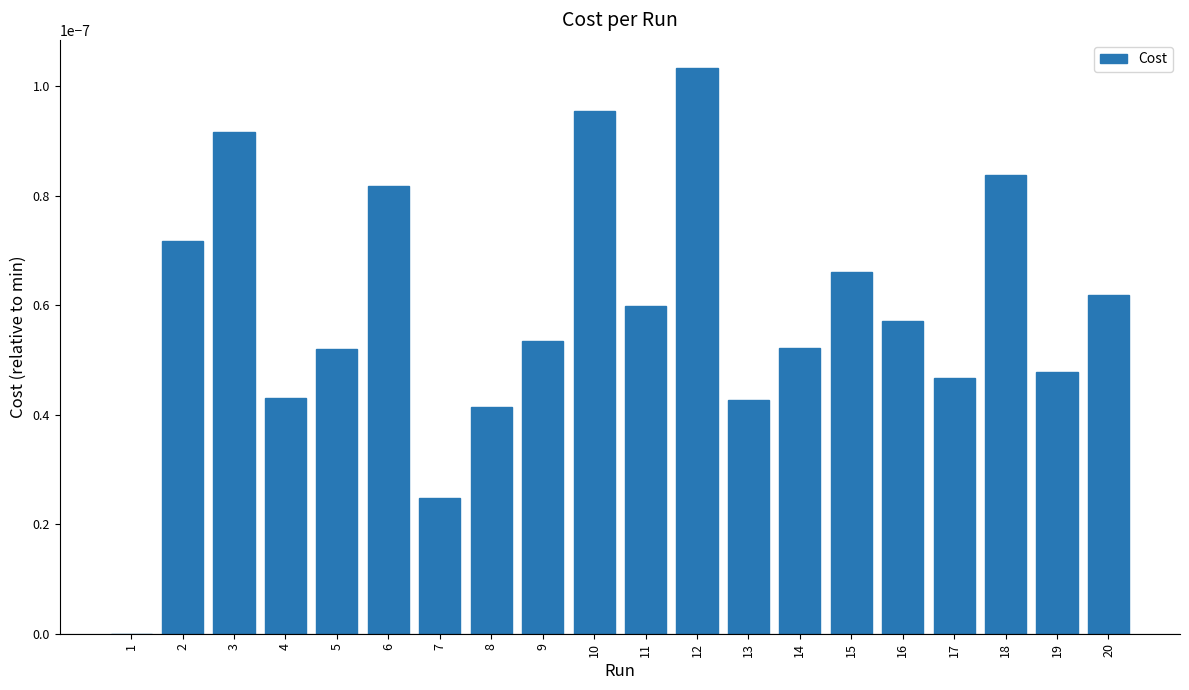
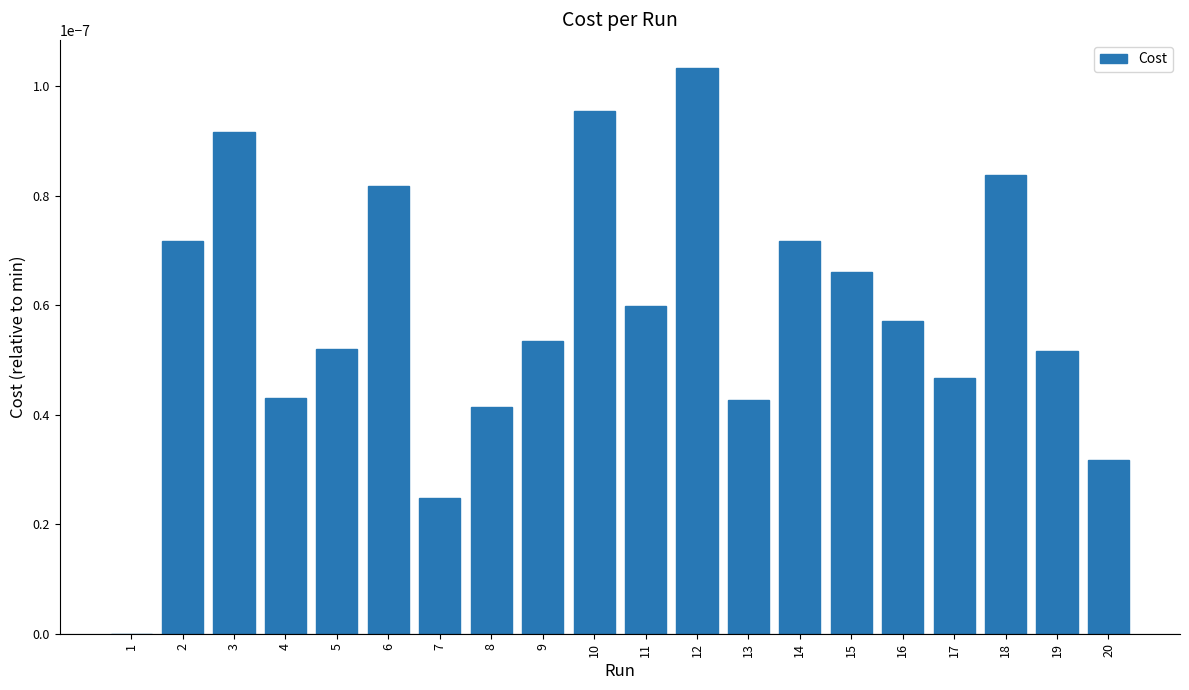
  {
    "1": 0.000000000,
    "2": 0.000000072,
    "3": 0.000000092,
    "4": 0.000000043,
    "5": 0.000000052,
    "6": 0.000000082,
    "7": 0.000000025,
    "8": 0.000000042,
    "9": 0.000000053,
    "10": 0.000000095,
    "11": 0.000000060,
    "12": 0.000000103,
    "13": 0.000000043,
-   "14": 0.000000052,
+   "14": 0.000000072,
    "15": 0.000000066,
    "16": 0.000000057,
    "17": 0.000000047,
    "18": 0.000000084,
-   "19": 0.000000048,
-   "20": 0.000000062
+   "19": 0.000000052,
+   "20": 0.000000032
  }
